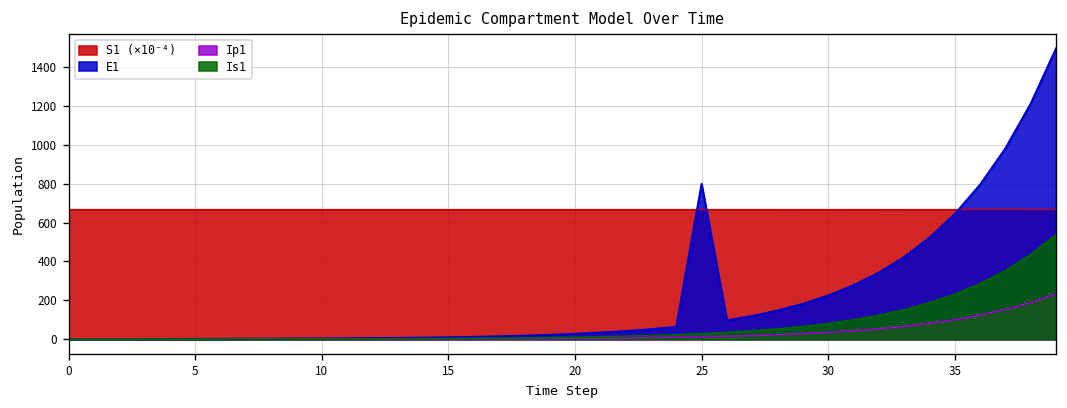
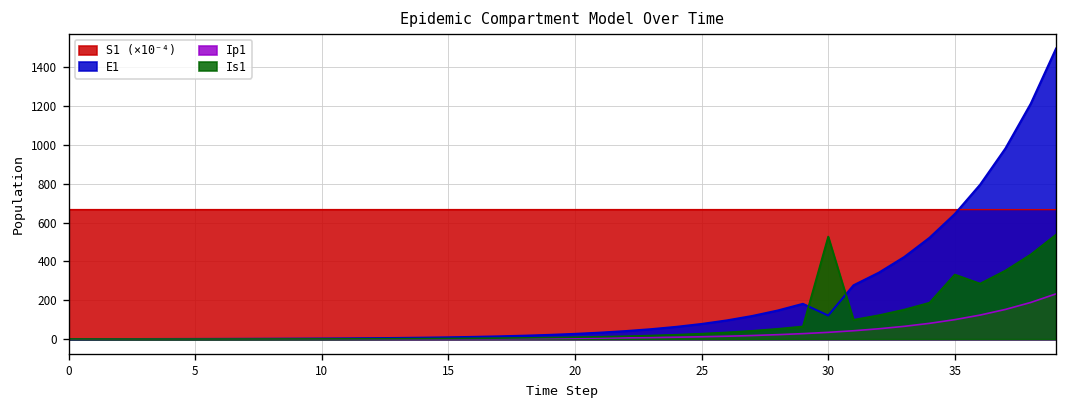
  {
    "S1 (×10⁻⁴)": {
      "0": 670,
      "5": 670,
      "10": 670,
      "15": 670,
      "20": 670,
      "25": 670,
      "30": 670,
      "35": 670
    },
    "E1": {
      "20": 30,
-     "25": 800,
-     "30": 220,
+     "25": 80,
+     "30": 120,
      "35": 640
    },
    "Ip1": {
      "30": 30,
      "35": 100
    },
    "Is1": {
-     "30": 80,
-     "35": 230
+     "30": 530,
+     "35": 330
    }
  }
